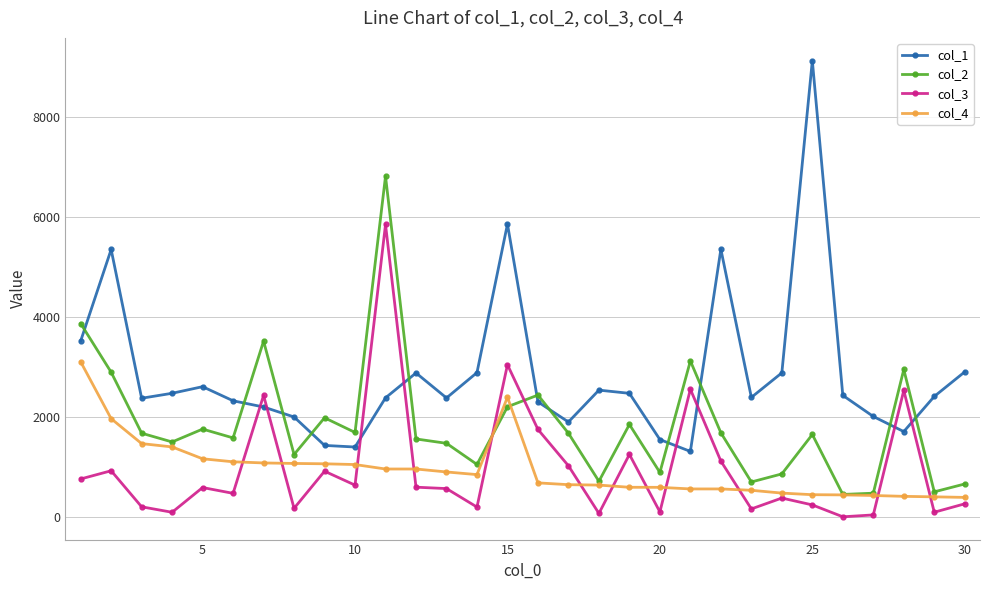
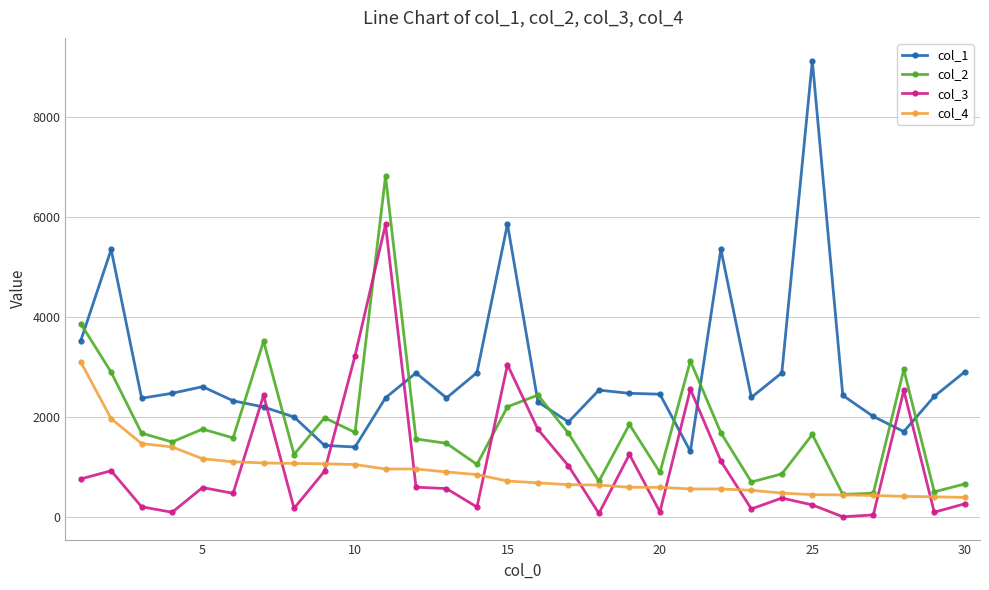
  {
    "col_1": {
      "5": 2600,
      "10": 1400,
      "15": 5900,
-     "20": 1600,
+     "20": 2500,
      "25": 9100,
      "30": 2900
    },
    "col_2": {
      "5": 1800,
      "10": 1700,
      "15": 2200,
      "20": 900,
      "25": 1700,
      "30": 700
    },
    "col_3": {
      "5": 600,
-     "10": 600,
+     "10": 3200,
      "15": 3000,
      "20": 100,
      "25": 200,
      "30": 300
    },
    "col_4": {
      "5": 1200,
      "10": 1100,
-     "15": 2400,
+     "15": 700,
      "20": 600,
      "25": 500,
      "30": 400
    }
  }
